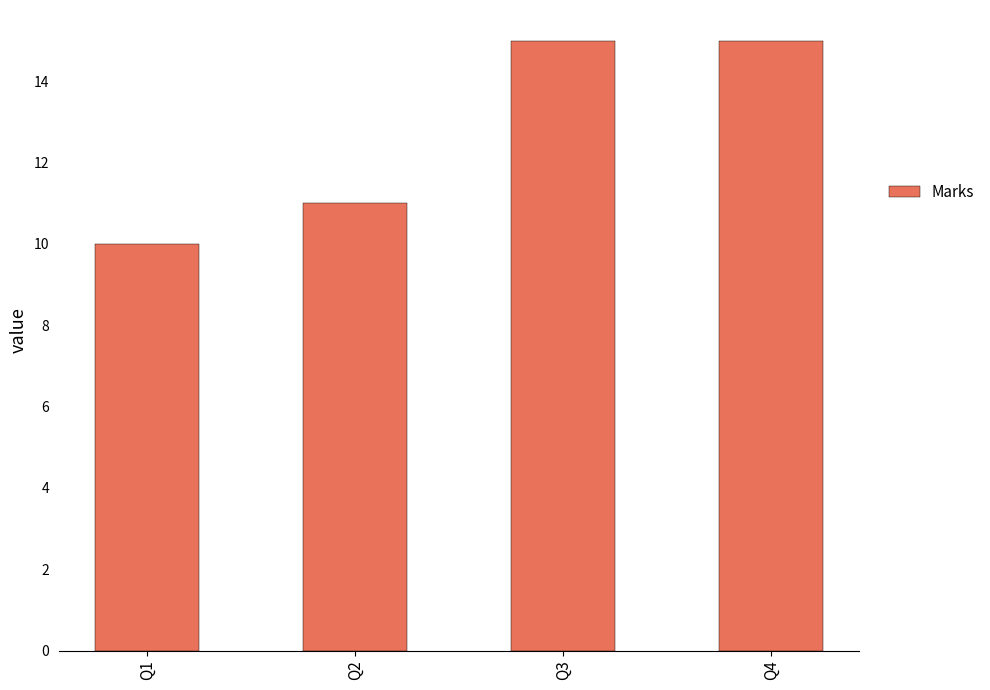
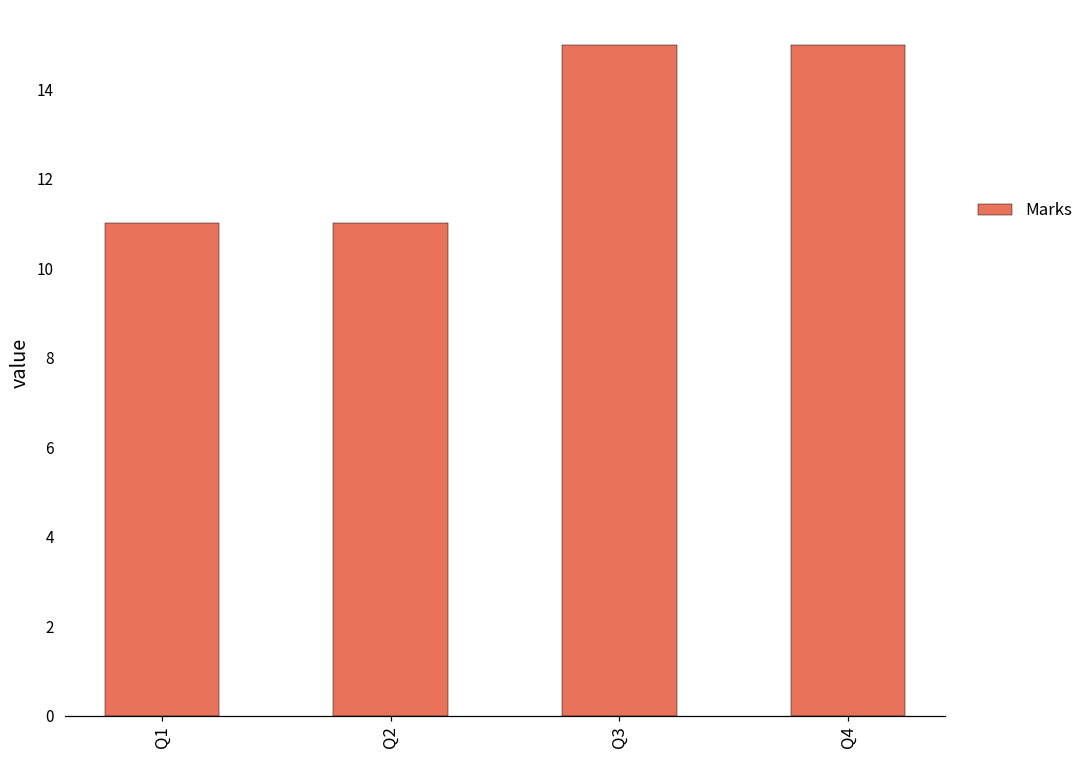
  {
-   "Q1": 10,
+   "Q1": 11,
    "Q2": 11,
    "Q3": 15,
    "Q4": 15
  }
